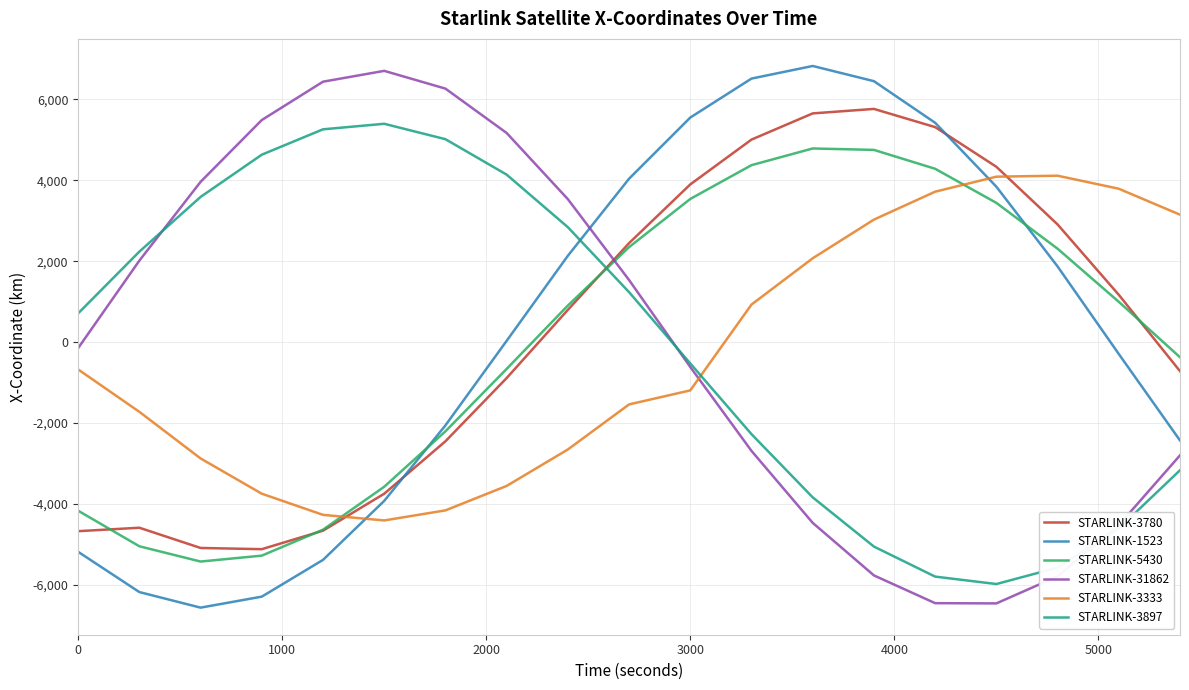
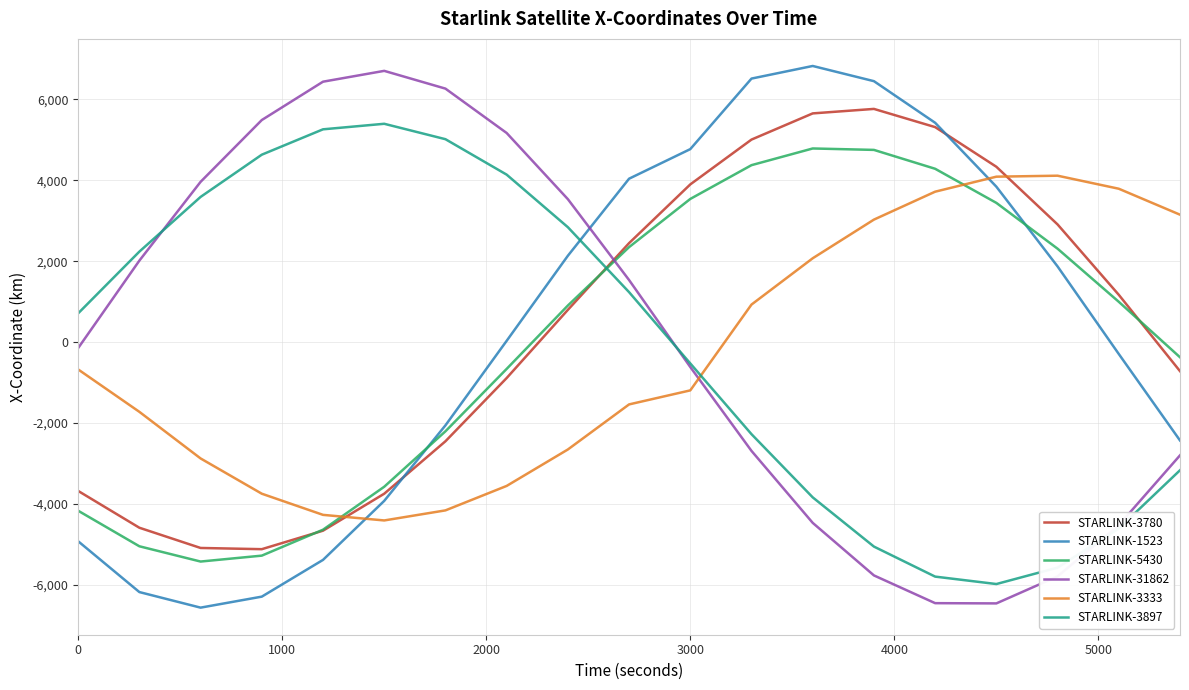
  {
    "STARLINK-3780": {
-     "0": "-4,700",
+     "0": "-3,700",
      "3000": "3,900"
    },
    "STARLINK-1523": {
-     "0": "-5,200",
-     "3000": "5,600"
+     "0": "-4,900",
+     "3000": "4,800"
    },
    "STARLINK-31862": {
      "0": "-200",
      "3000": "-600"
    },
    "STARLINK-3333": {
      "0": "-700",
      "3000": "-1,200"
    }
  }
